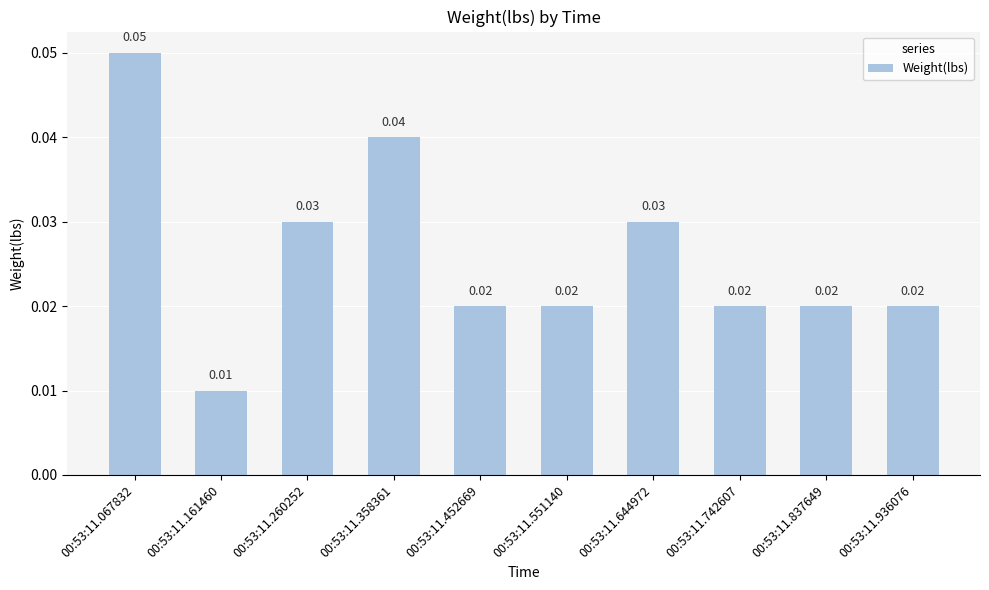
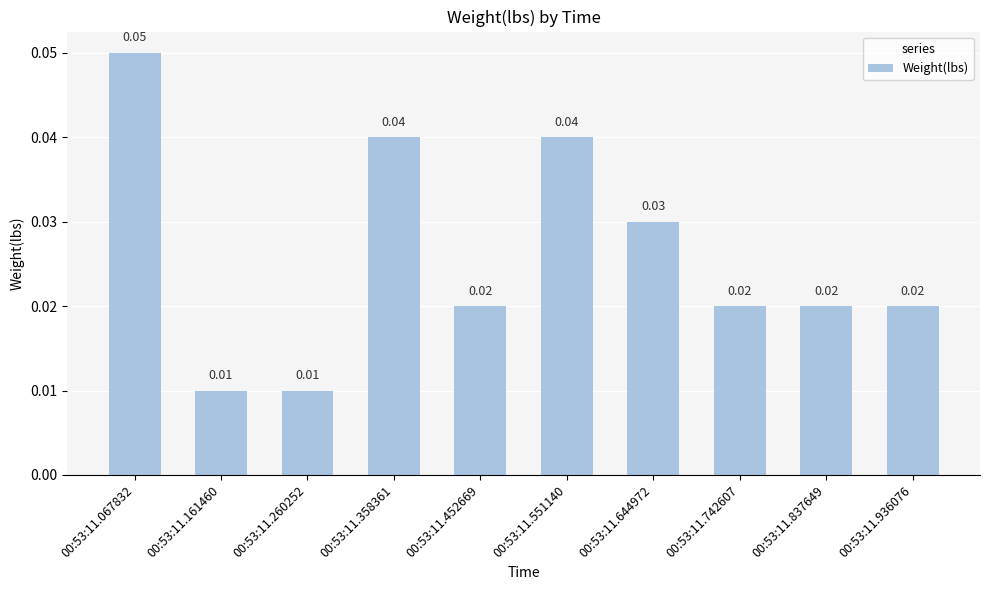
  {
    "00:53:11.067832": 0.05,
    "00:53:11.161460": 0.01,
-   "00:53:11.260252": 0.03,
+   "00:53:11.260252": 0.01,
    "00:53:11.358361": 0.04,
    "00:53:11.452669": 0.02,
-   "00:53:11.551140": 0.02,
+   "00:53:11.551140": 0.04,
    "00:53:11.644972": 0.03,
    "00:53:11.742607": 0.02,
    "00:53:11.837649": 0.02,
    "00:53:11.936076": 0.02
  }
